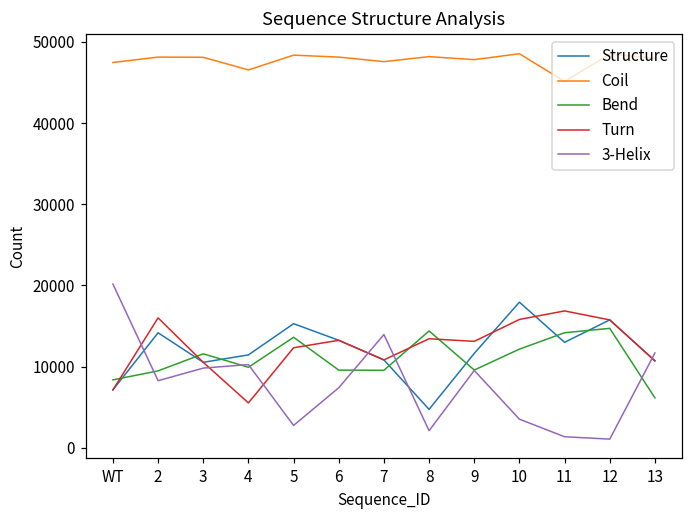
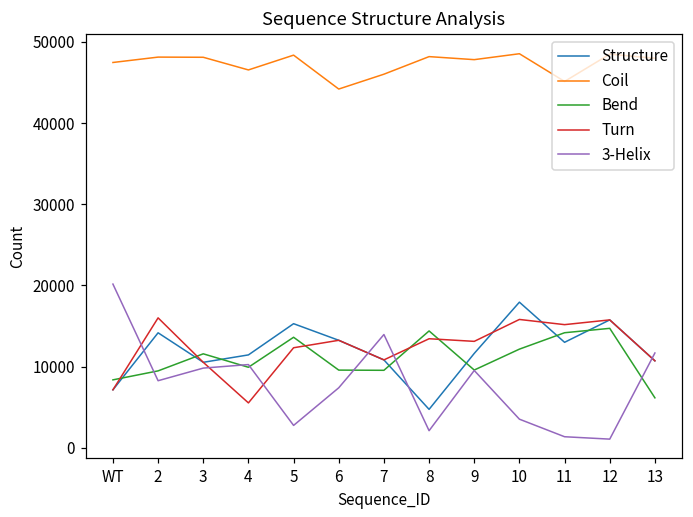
  {
    "Structure": {
      "2": 14000,
      "4": 11000,
      "5": 15000,
      "8": 5000,
      "9": 12000,
      "10": 18000,
      "11": 13000
    },
    "Coil": {
      "WT": 47000,
      "2": 48000,
      "3": 48000,
      "4": 47000,
      "5": 48000,
-     "6": 48000,
-     "7": 48000,
+     "6": 44000,
+     "7": 46000,
      "8": 48000,
      "9": 48000,
      "10": 49000
    },
    "Bend": {
      "WT": 8000,
      "2": 9000,
      "3": 12000,
      "5": 14000,
      "6": 10000,
      "7": 10000,
      "8": 14000,
      "10": 12000,
      "11": 14000,
      "12": 15000,
      "13": 6000
    },
    "Turn": {
      "2": 16000,
      "4": 6000,
      "5": 12000,
      "8": 13000,
      "9": 13000,
      "10": 16000,
-     "11": 17000
+     "11": 15000
    },
    "3-Helix": {
      "WT": 20000,
      "2": 8000,
      "3": 10000,
      "5": 3000,
      "6": 7000,
      "7": 14000,
      "8": 2000,
      "10": 4000,
      "11": 1000,
      "12": 1000,
      "13": 12000
    }
  }
